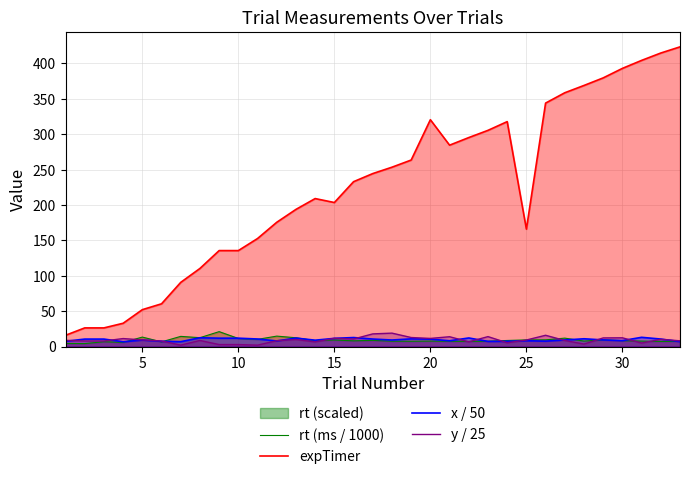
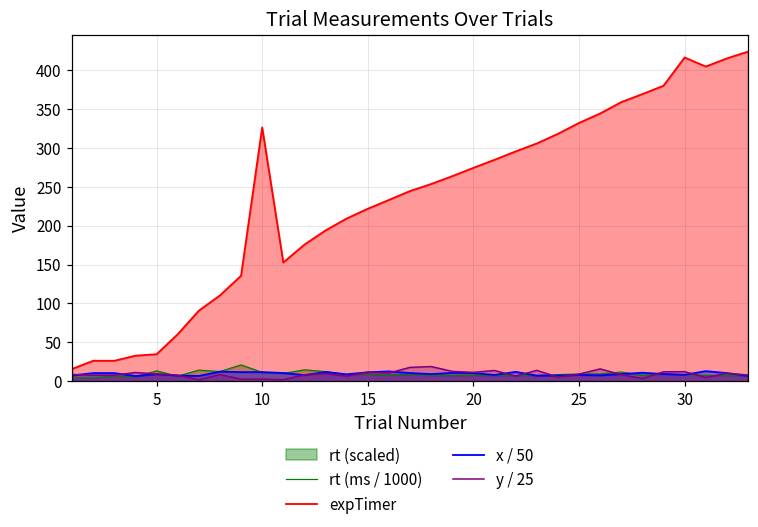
  {
    "rt (scaled)": {
      "5": 10
    },
    "expTimer": {
-     "5": 50,
-     "10": 140,
-     "15": 200,
-     "20": 320,
-     "25": 170,
-     "30": 390
+     "5": 30,
+     "10": 330,
+     "15": 220,
+     "20": 270,
+     "25": 330,
+     "30": 420
    },
    "y / 25": {
      "10": 0,
      "30": 10
    }
  }
